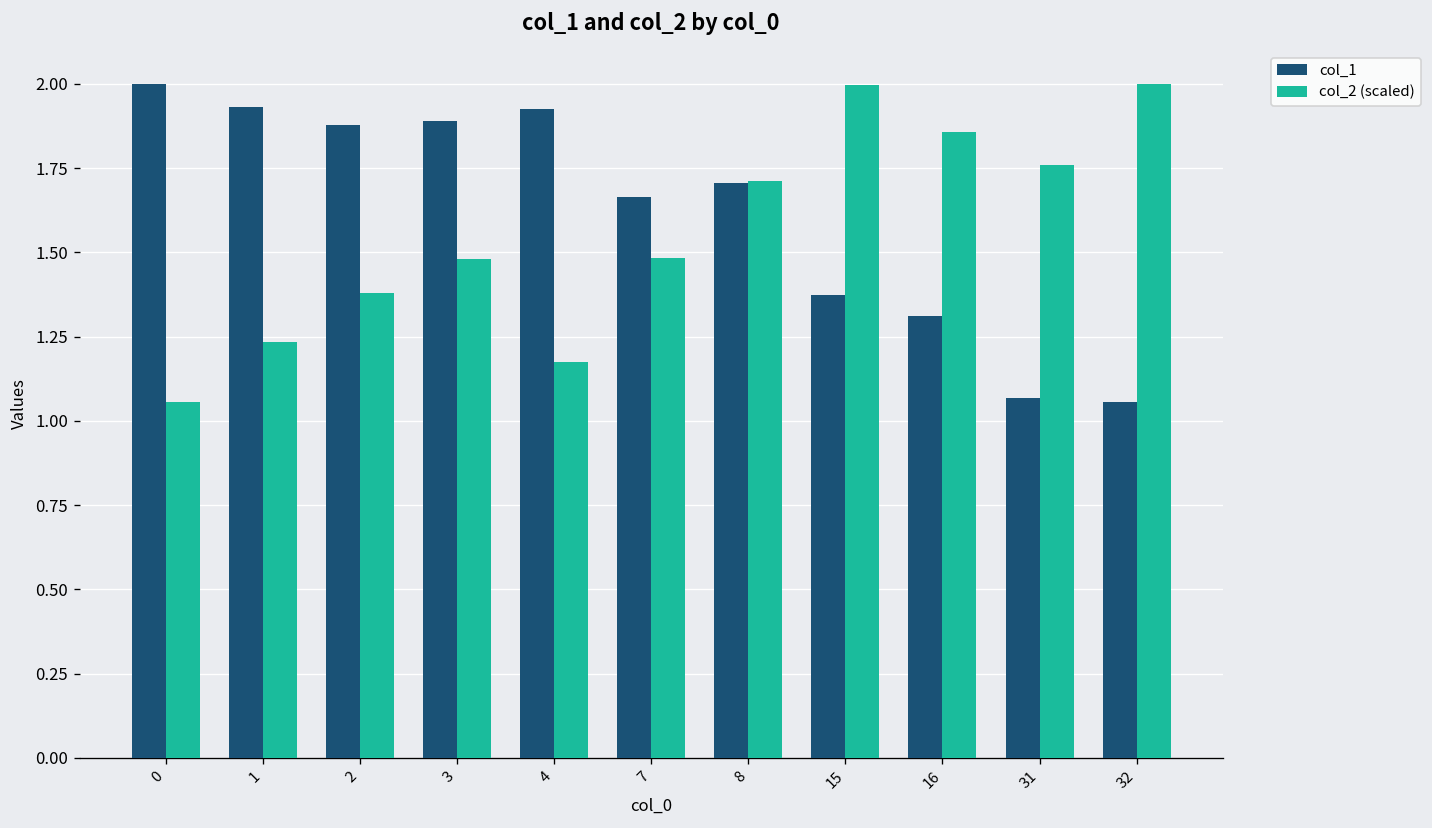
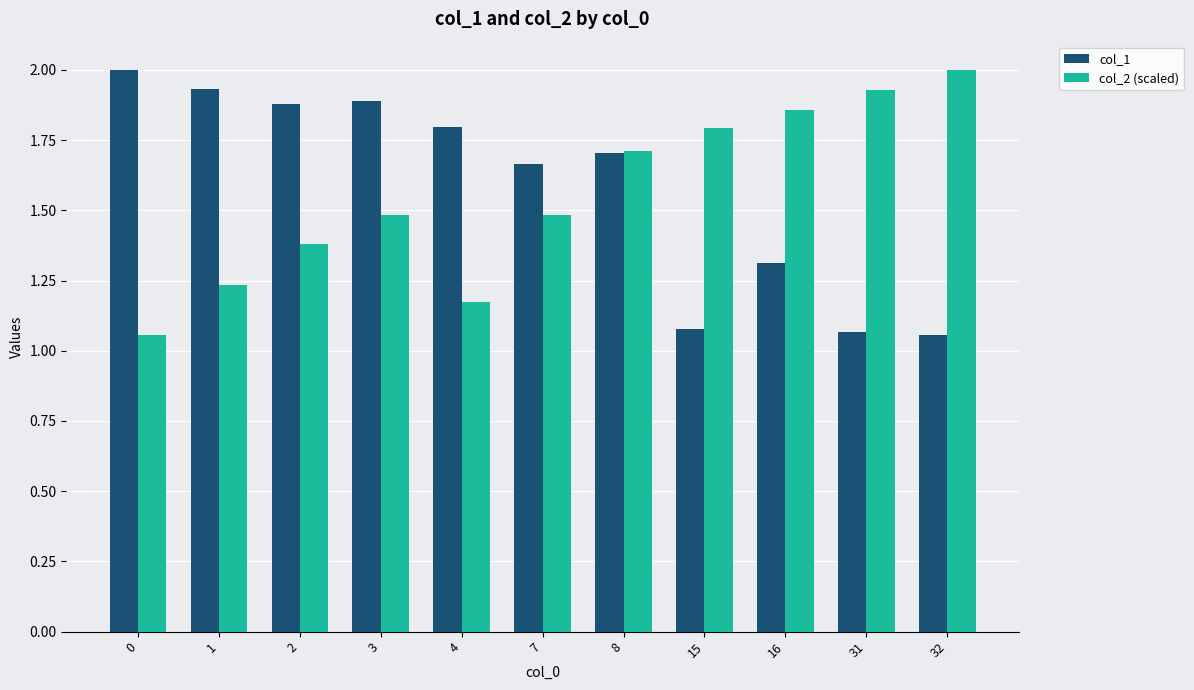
  {
    "col_1": {
      "0": 2.00,
      "1": 1.93,
      "2": 1.88,
      "3": 1.89,
-     "4": 1.92,
+     "4": 1.80,
      "7": 1.66,
      "8": 1.71,
-     "15": 1.37,
+     "15": 1.08,
      "16": 1.31,
      "31": 1.07,
      "32": 1.06
    },
    "col_2 (scaled)": {
      "0": 1.06,
      "1": 1.23,
      "2": 1.38,
      "3": 1.48,
      "4": 1.17,
      "7": 1.48,
      "8": 1.71,
-     "15": 2.00,
+     "15": 1.79,
      "16": 1.86,
-     "31": 1.76,
+     "31": 1.93,
      "32": 2.00
    }
  }
